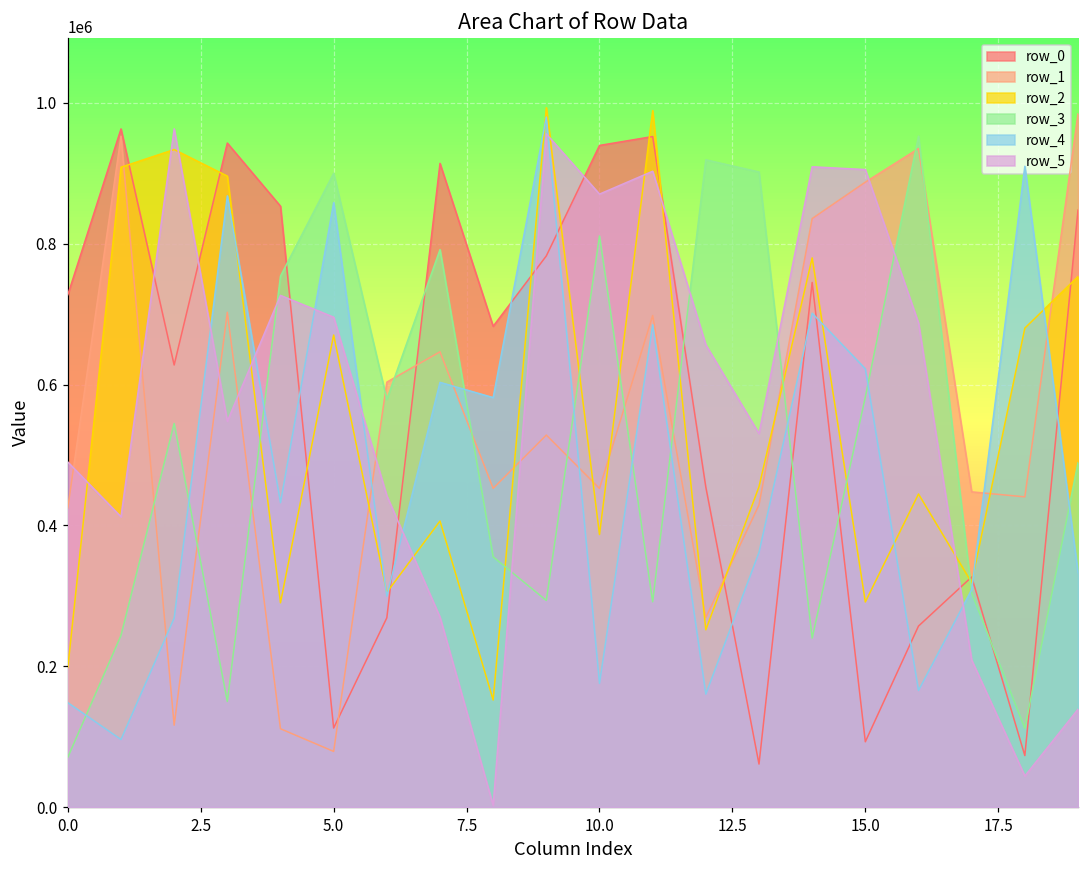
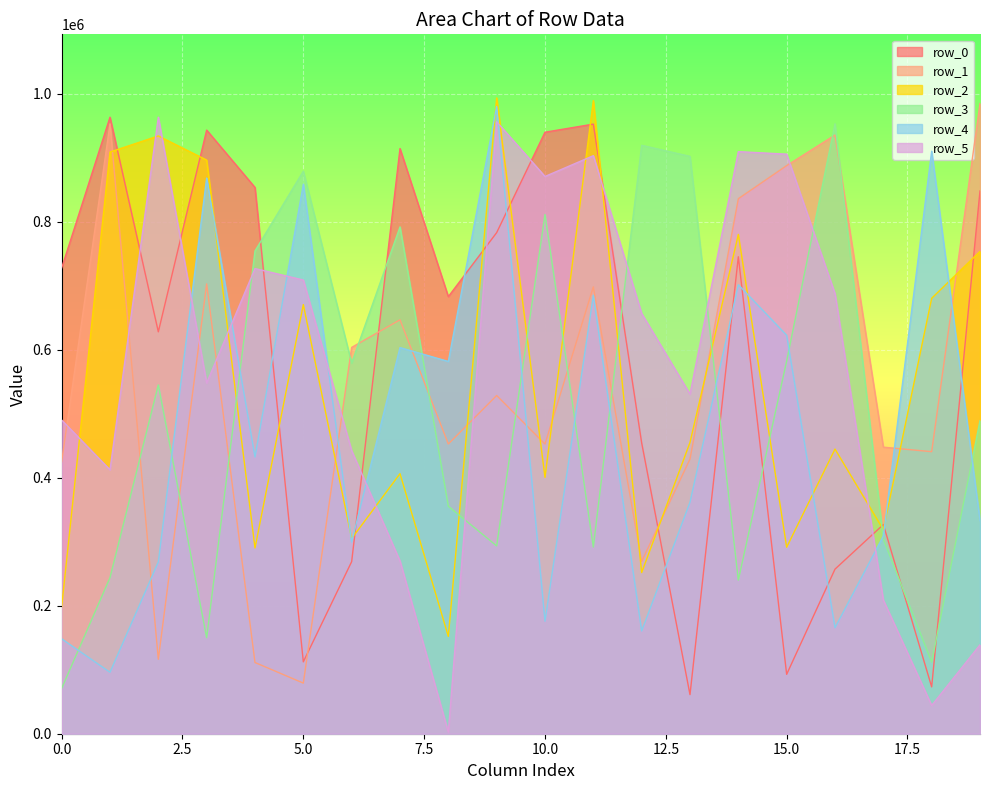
  {
    "row_2": {
      "0.0": 200000,
      "5.0": 670000,
-     "10.0": 390000,
+     "10.0": 400000,
      "15.0": 290000
    },
    "row_3": {
      "0.0": 70000,
-     "5.0": 900000,
+     "5.0": 880000,
      "10.0": 810000,
      "15.0": 580000
    },
    "row_4": {
      "0.0": 150000,
      "5.0": 860000,
      "10.0": 180000,
      "15.0": 620000
    },
    "row_5": {
      "0.0": 490000,
-     "5.0": 700000,
+     "5.0": 710000,
      "10.0": 870000,
      "15.0": 910000
    }
  }
